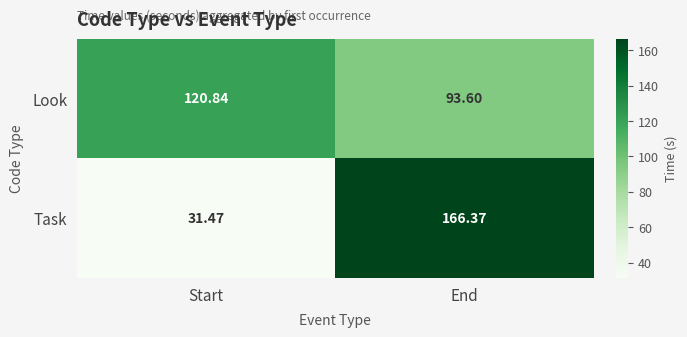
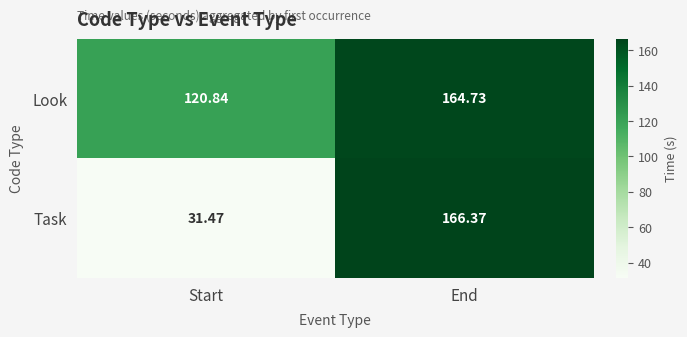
  {
    "Look": {
      "Start": 120.84,
-     "End": 93.60
+     "End": 164.73
    },
    "Task": {
      "Start": 31.47,
      "End": 166.37
    }
  }
